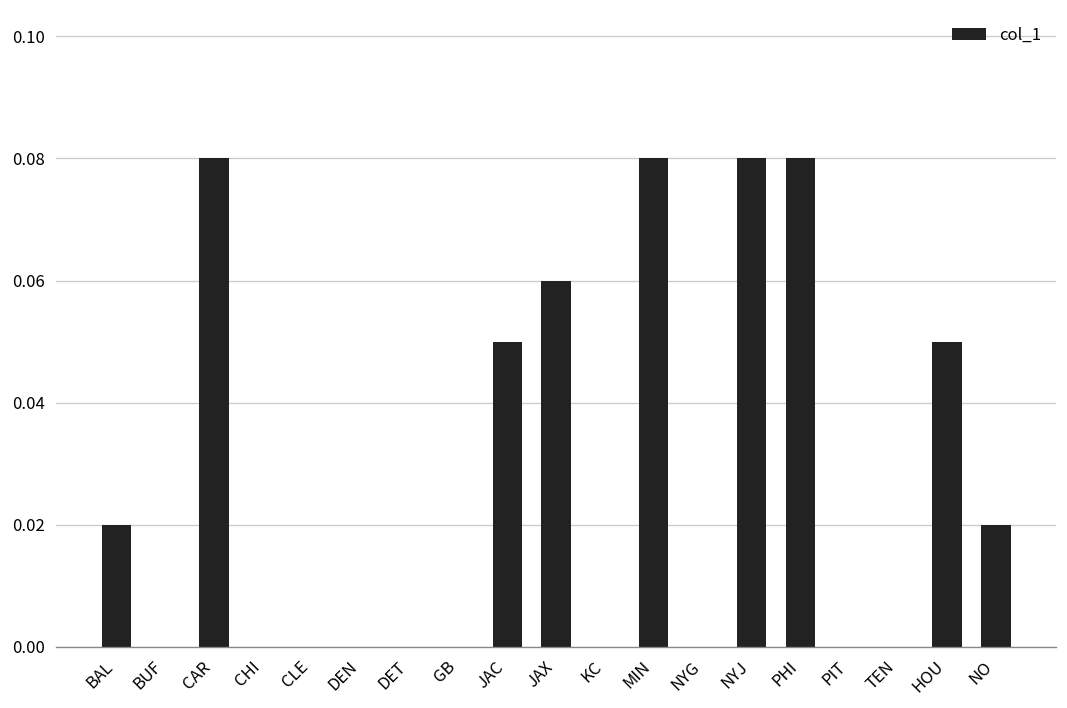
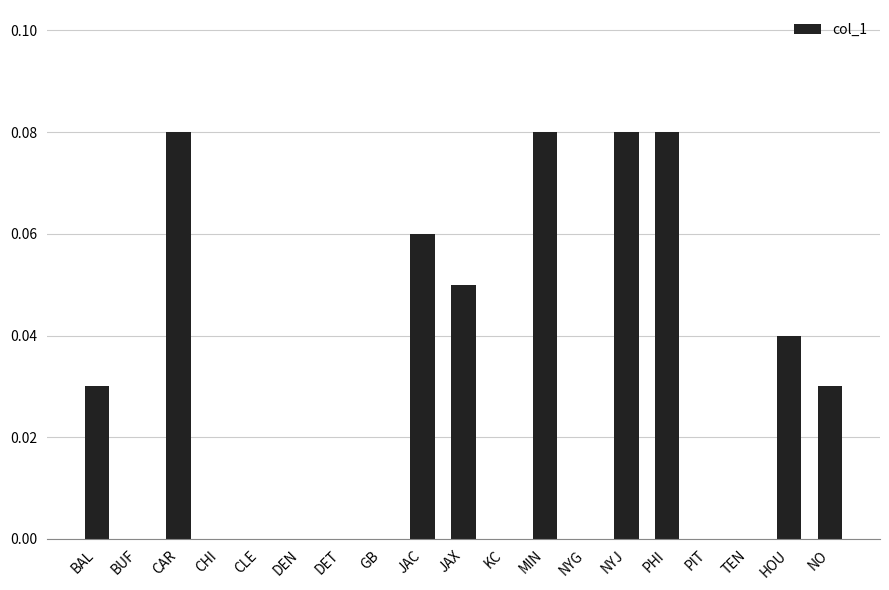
  {
-   "BAL": 0.02,
+   "BAL": 0.03,
    "BUF": 0.00,
    "CAR": 0.08,
    "CHI": 0.00,
    "CLE": 0.00,
    "DEN": 0.00,
    "DET": 0.00,
    "GB": 0.00,
-   "JAC": 0.05,
-   "JAX": 0.06,
+   "JAC": 0.06,
+   "JAX": 0.05,
    "KC": 0.00,
    "MIN": 0.08,
    "NYG": 0.00,
    "NYJ": 0.08,
    "PHI": 0.08,
    "PIT": 0.00,
    "TEN": 0.00,
-   "HOU": 0.05,
-   "NO": 0.02
+   "HOU": 0.04,
+   "NO": 0.03
  }
